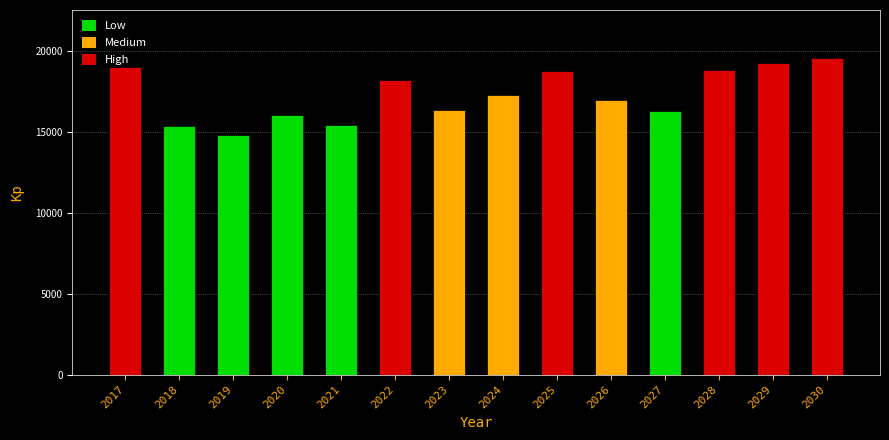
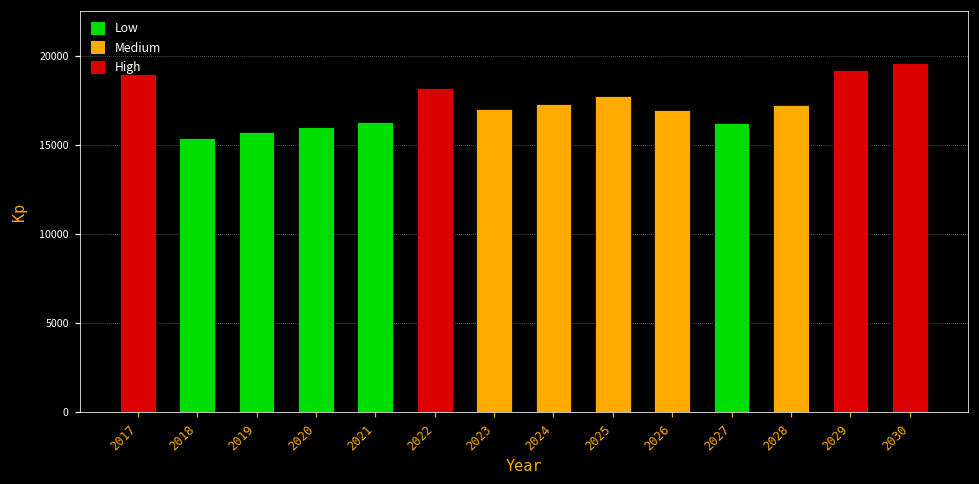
  {
    "2017": 19000,
    "2018": 15400,
-   "2019": 14800,
+   "2019": 15700,
    "2020": 16000,
-   "2021": 15400,
+   "2021": 16300,
    "2022": 18200,
-   "2023": 16400,
+   "2023": 17000,
    "2024": 17300,
-   "2025": 18800,
+   "2025": 17700,
    "2026": 16900,
    "2027": 16300,
-   "2028": 18800,
+   "2028": 17300,
    "2029": 19200,
    "2030": 19600
  }
